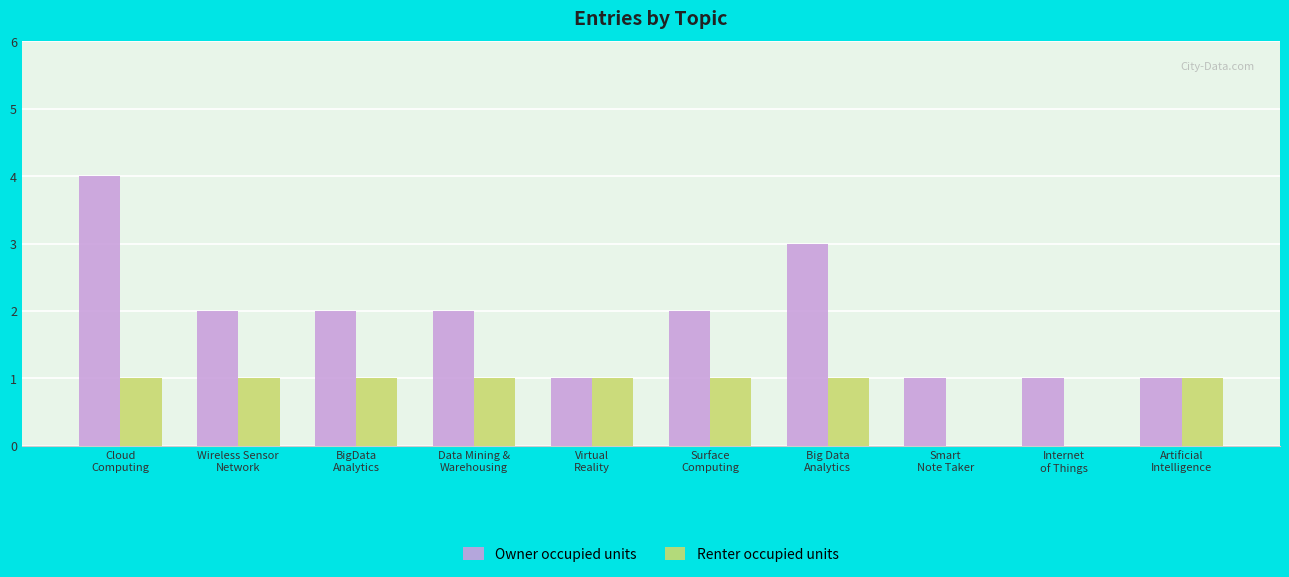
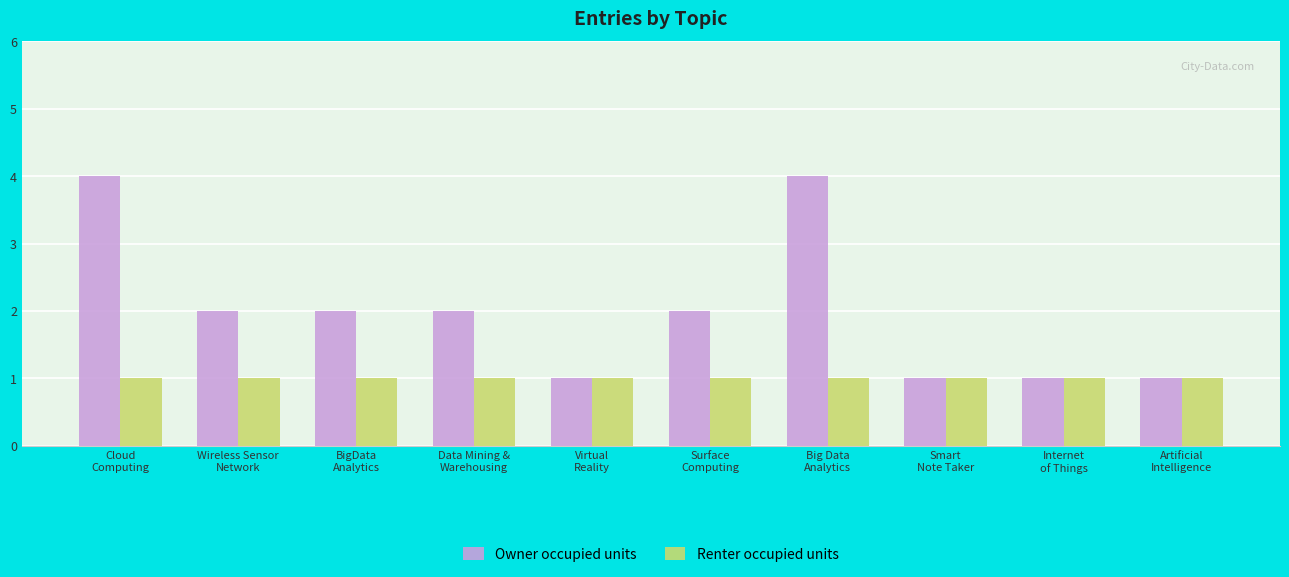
  {
    "Owner occupied units": {
      "Cloud Computing": 4,
      "Wireless Sensor Network": 2,
      "BigData Analytics": 2,
      "Data Mining & Warehousing": 2,
      "Virtual Reality": 1,
      "Surface Computing": 2,
-     "Big Data Analytics": 3,
+     "Big Data Analytics": 4,
      "Smart Note Taker": 1,
      "Internet of Things": 1,
      "Artificial Intelligence": 1
    },
    "Renter occupied units": {
      "Cloud Computing": 1,
      "Wireless Sensor Network": 1,
      "BigData Analytics": 1,
      "Data Mining & Warehousing": 1,
      "Virtual Reality": 1,
      "Surface Computing": 1,
      "Big Data Analytics": 1,
-     "Smart Note Taker": 0,
-     "Internet of Things": 0,
+     "Smart Note Taker": 1,
+     "Internet of Things": 1,
      "Artificial Intelligence": 1
    }
  }
